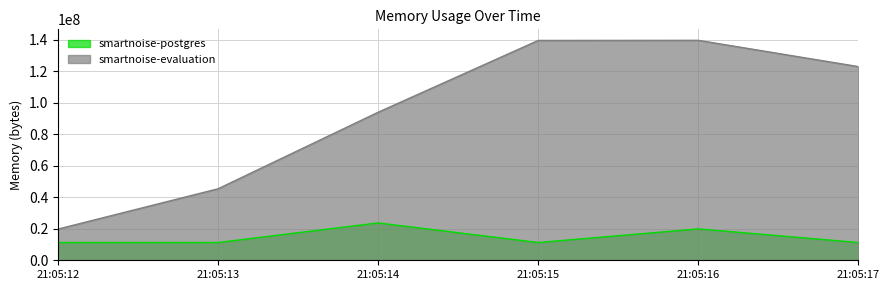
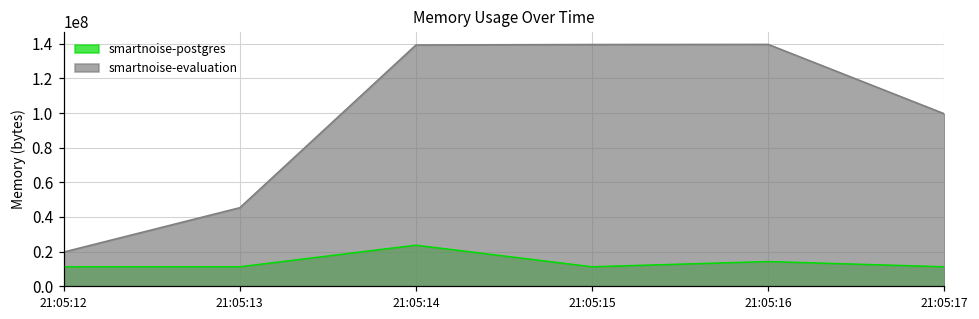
  {
    "smartnoise-postgres": {
      "21:05:12": 11000000,
      "21:05:13": 11000000,
      "21:05:14": 24000000,
      "21:05:15": 11000000,
-     "21:05:16": 20000000,
+     "21:05:16": 14000000,
      "21:05:17": 11000000
    },
    "smartnoise-evaluation": {
      "21:05:12": 20000000,
      "21:05:13": 45000000,
-     "21:05:14": 94000000,
+     "21:05:14": 139000000,
      "21:05:15": 140000000,
      "21:05:16": 140000000,
-     "21:05:17": 123000000
+     "21:05:17": 100000000
    }
  }
